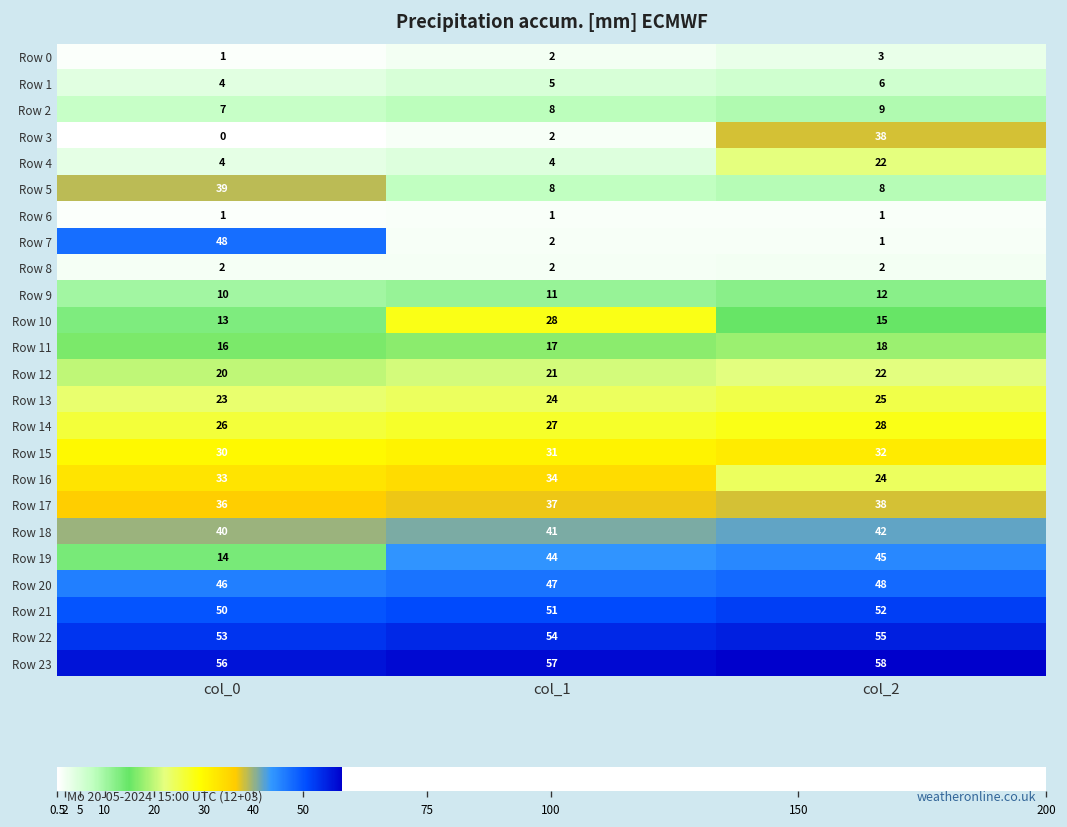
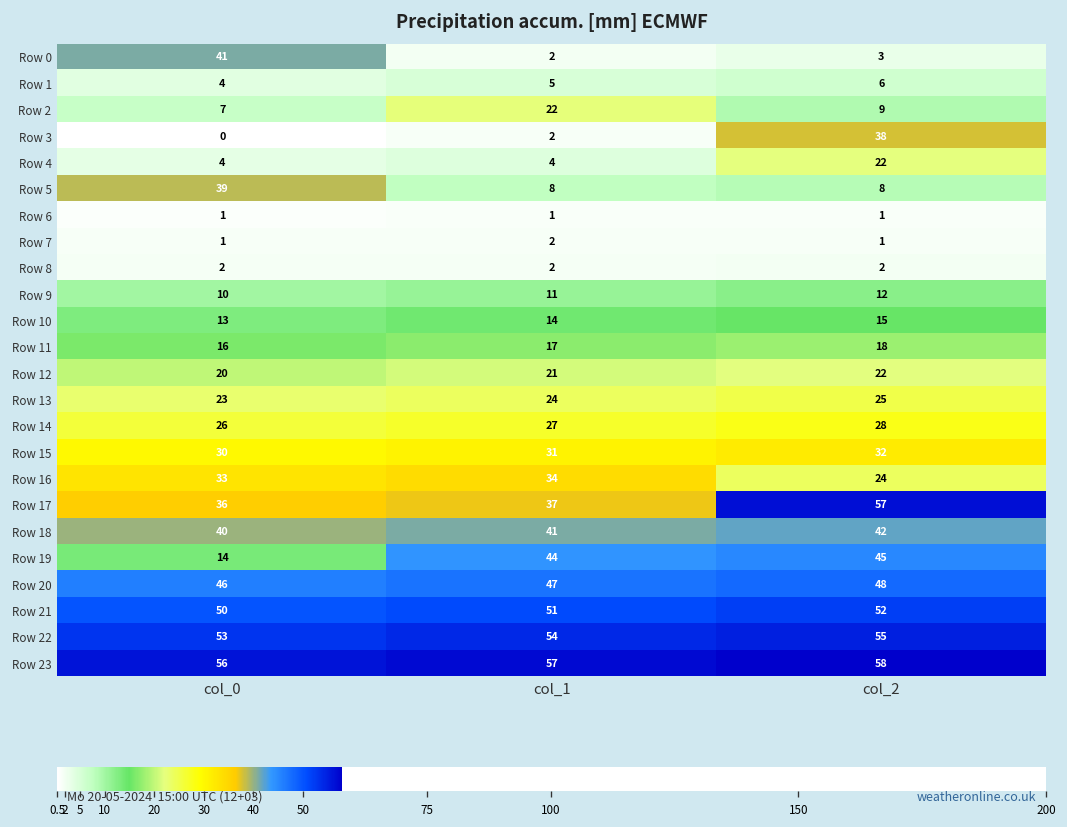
  {
    "Row 0": {
-     "col_0": 1,
+     "col_0": 41,
      "col_1": 2,
      "col_2": 3
    },
    "Row 1": {
      "col_0": 4,
      "col_1": 5,
      "col_2": 6
    },
    "Row 2": {
      "col_0": 7,
-     "col_1": 8,
+     "col_1": 22,
      "col_2": 9
    },
    "Row 3": {
      "col_0": 0,
      "col_1": 2,
      "col_2": 38
    },
    "Row 4": {
      "col_0": 4,
      "col_1": 4,
      "col_2": 22
    },
    "Row 5": {
      "col_0": 39,
      "col_1": 8,
      "col_2": 8
    },
    "Row 6": {
      "col_0": 1,
      "col_1": 1,
      "col_2": 1
    },
    "Row 7": {
-     "col_0": 48,
+     "col_0": 1,
      "col_1": 2,
      "col_2": 1
    },
    "Row 8": {
      "col_0": 2,
      "col_1": 2,
      "col_2": 2
    },
    "Row 9": {
      "col_0": 10,
      "col_1": 11,
      "col_2": 12
    },
    "Row 10": {
      "col_0": 13,
-     "col_1": 28,
+     "col_1": 14,
      "col_2": 15
    },
    "Row 11": {
      "col_0": 16,
      "col_1": 17,
      "col_2": 18
    },
    "Row 12": {
      "col_0": 20,
      "col_1": 21,
      "col_2": 22
    },
    "Row 13": {
      "col_0": 23,
      "col_1": 24,
      "col_2": 25
    },
    "Row 14": {
      "col_0": 26,
      "col_1": 27,
      "col_2": 28
    },
    "Row 15": {
      "col_0": 30,
      "col_1": 31,
      "col_2": 32
    },
    "Row 16": {
      "col_0": 33,
      "col_1": 34,
      "col_2": 24
    },
    "Row 17": {
      "col_0": 36,
      "col_1": 37,
-     "col_2": 38
+     "col_2": 57
    },
    "Row 18": {
      "col_0": 40,
      "col_1": 41,
      "col_2": 42
    },
    "Row 19": {
      "col_0": 14,
      "col_1": 44,
      "col_2": 45
    },
    "Row 20": {
      "col_0": 46,
      "col_1": 47,
      "col_2": 48
    },
    "Row 21": {
      "col_0": 50,
      "col_1": 51,
      "col_2": 52
    },
    "Row 22": {
      "col_0": 53,
      "col_1": 54,
      "col_2": 55
    },
    "Row 23": {
      "col_0": 56,
      "col_1": 57,
      "col_2": 58
    }
  }
